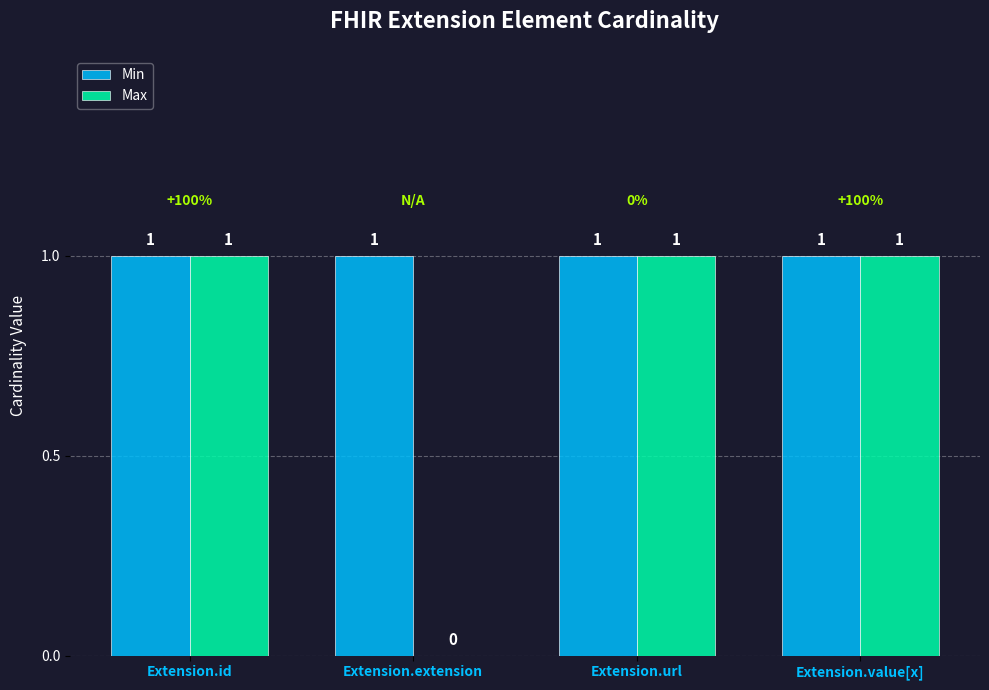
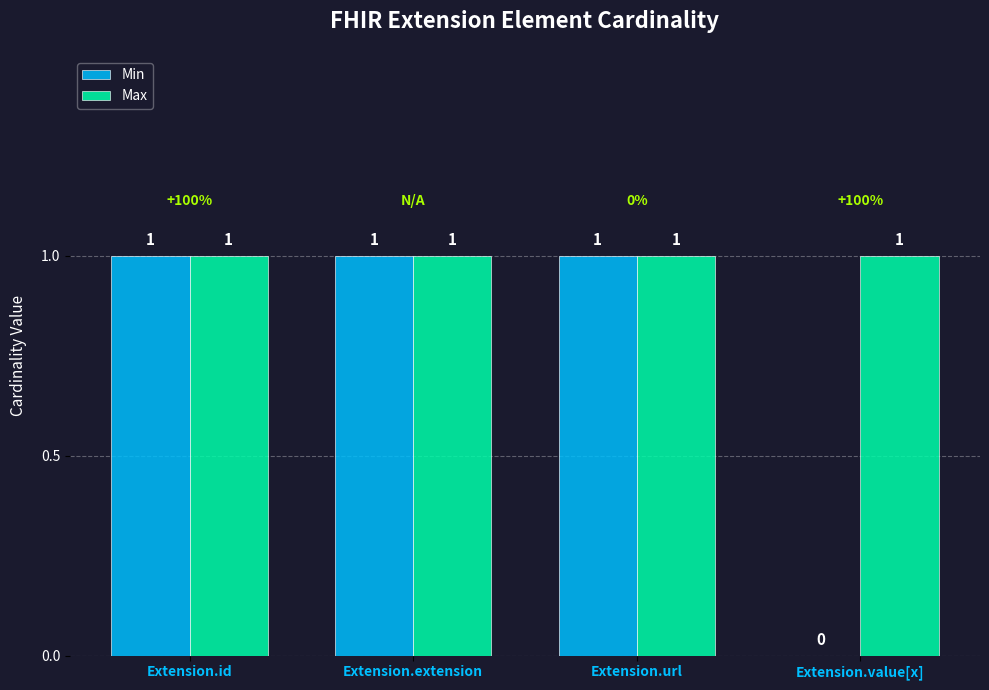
  {
    "Min": {
      "Extension.id": 1,
      "Extension.extension": 1,
      "Extension.url": 1,
-     "Extension.value[x]": 1
+     "Extension.value[x]": 0
    },
    "Max": {
      "Extension.id": 1,
-     "Extension.extension": 0,
+     "Extension.extension": 1,
      "Extension.url": 1,
      "Extension.value[x]": 1
    }
  }
